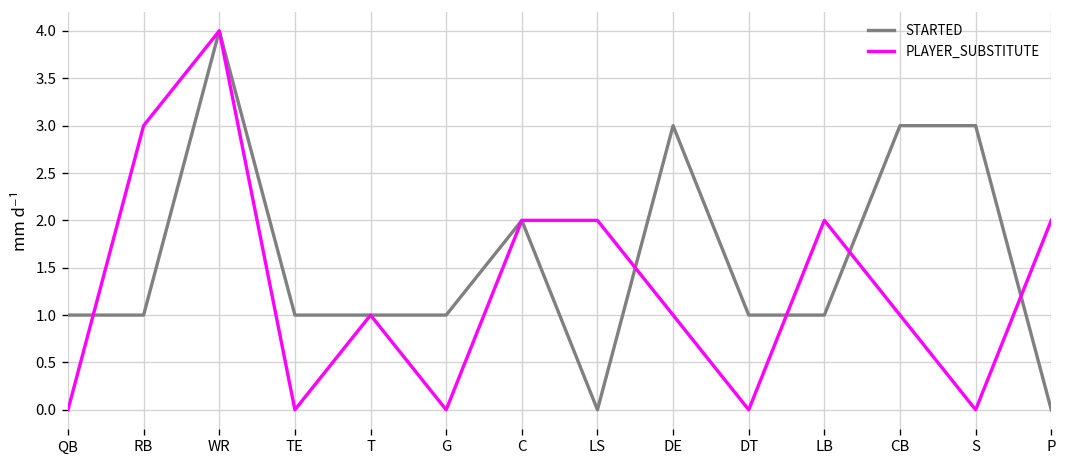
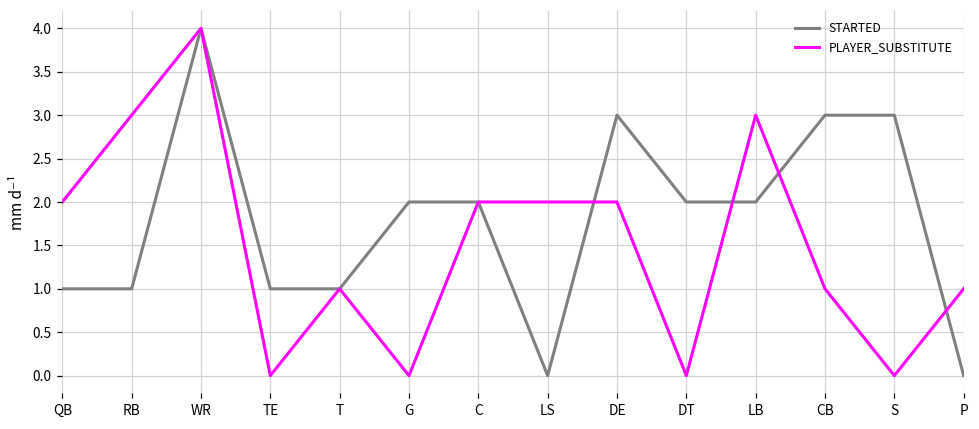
  {
    "STARTED": {
      "QB": 1,
      "RB": 1,
      "TE": 1,
-     "G": 1,
+     "G": 2,
      "LS": 0,
      "DE": 3,
-     "DT": 1,
-     "LB": 1,
+     "DT": 2,
+     "LB": 2,
      "CB": 3,
      "S": 3,
      "P": 0
    },
    "PLAYER_SUBSTITUTE": {
-     "QB": 0,
+     "QB": 2,
      "RB": 3,
      "TE": 0,
      "G": 0,
      "LS": 2,
-     "DE": 1,
+     "DE": 2,
      "DT": 0,
-     "LB": 2,
+     "LB": 3,
      "CB": 1,
      "S": 0,
-     "P": 2
+     "P": 1
    }
  }
